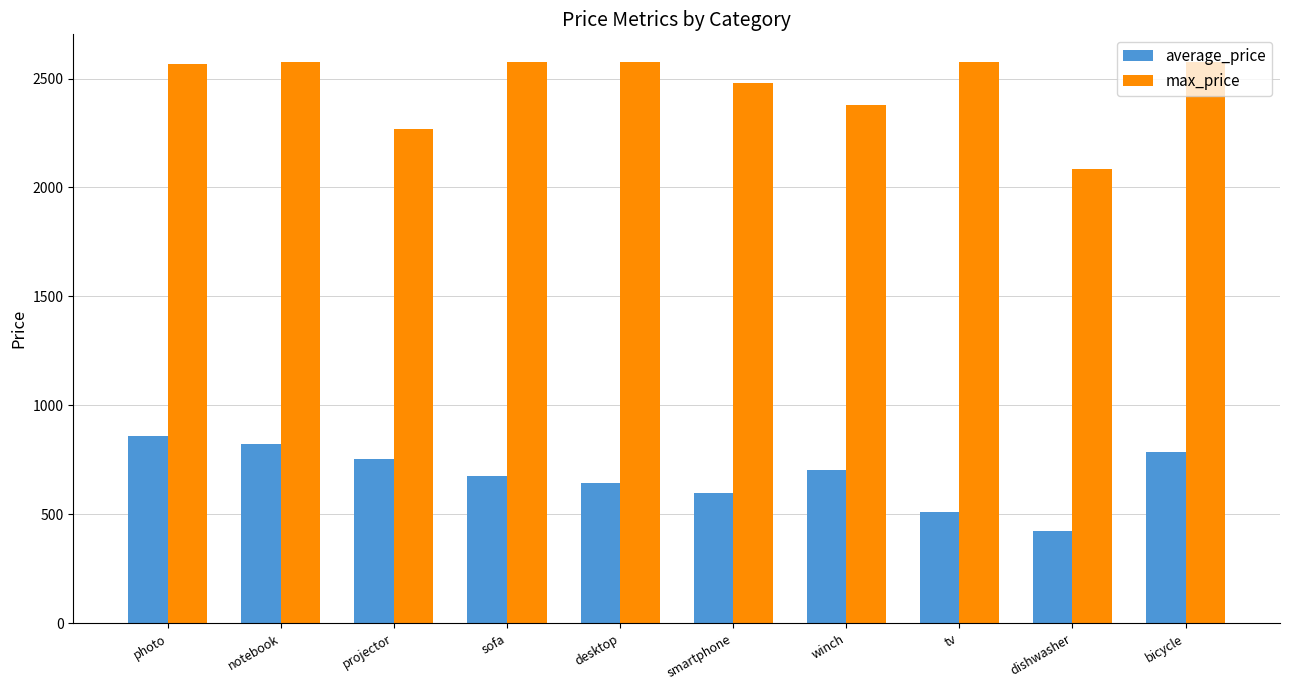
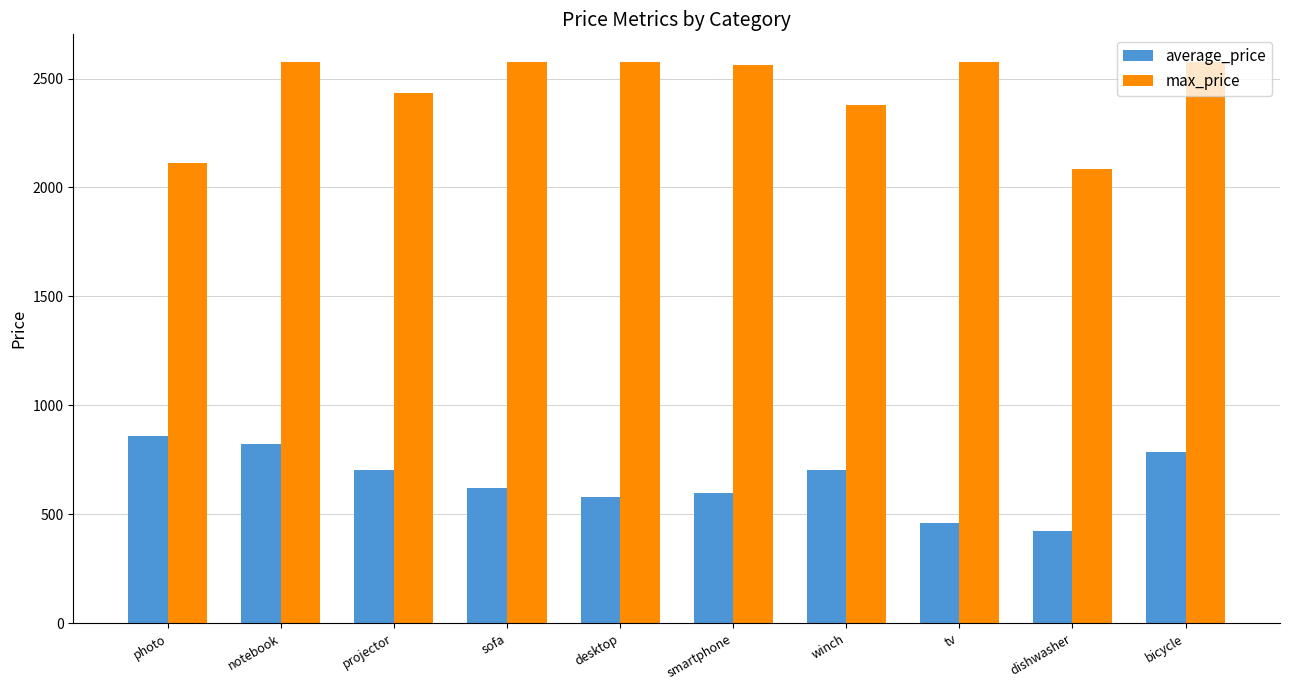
  {
    "average_price": {
      "photo": 860,
      "notebook": 820,
-     "projector": 750,
-     "sofa": 680,
-     "desktop": 640,
+     "projector": 710,
+     "sofa": 620,
+     "desktop": 580,
      "smartphone": 600,
      "winch": 710,
-     "tv": 510,
+     "tv": 460,
      "dishwasher": 430,
      "bicycle": 790
    },
    "max_price": {
-     "photo": 2570,
+     "photo": 2110,
      "notebook": 2570,
-     "projector": 2270,
+     "projector": 2430,
      "sofa": 2570,
      "desktop": 2570,
-     "smartphone": 2480,
+     "smartphone": 2560,
      "winch": 2380,
      "tv": 2570,
      "dishwasher": 2090
    }
  }
